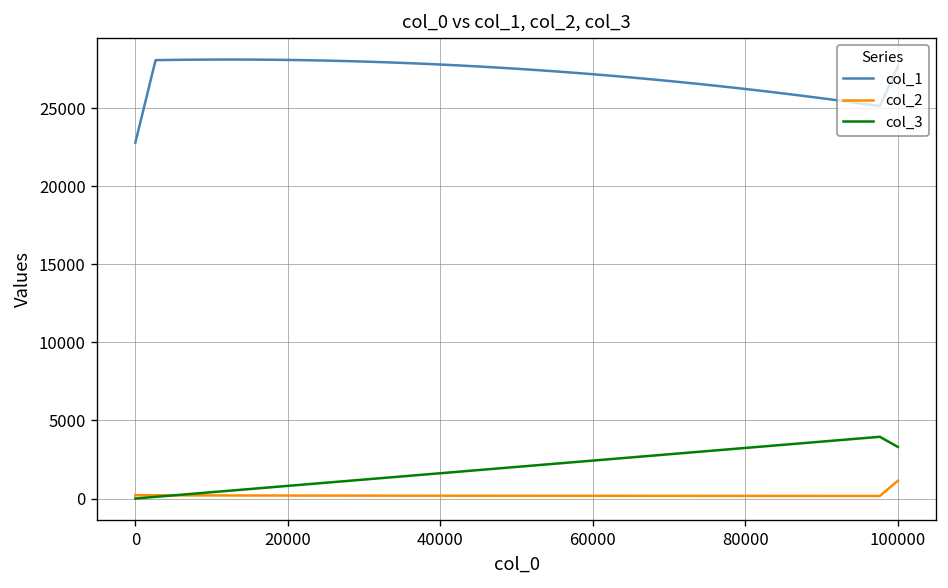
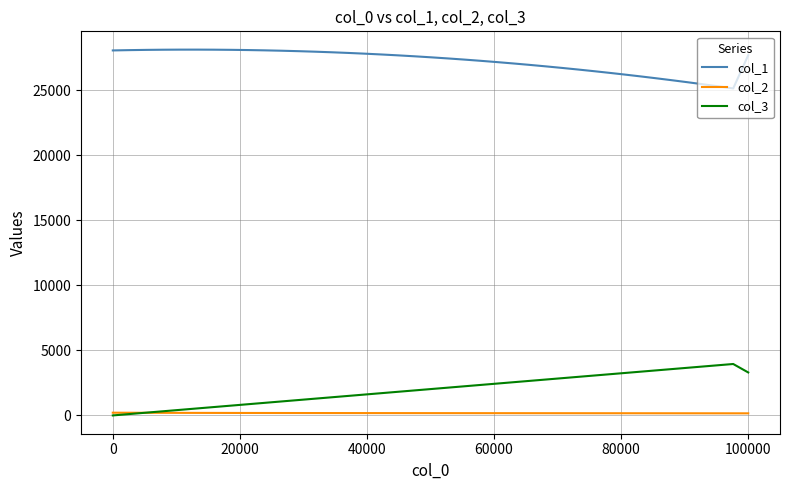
  {
    "col_1": {
-     "0": 22800
+     "0": 28000
    },
    "col_2": {
      "0": 200,
-     "100000": 1100
+     "100000": 200
    },
    "col_3": {
      "0": 0,
      "100000": 3300
    }
  }
